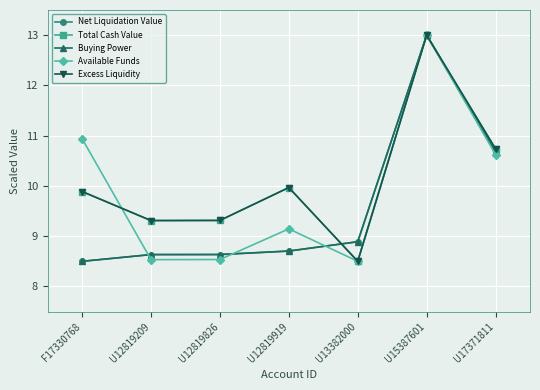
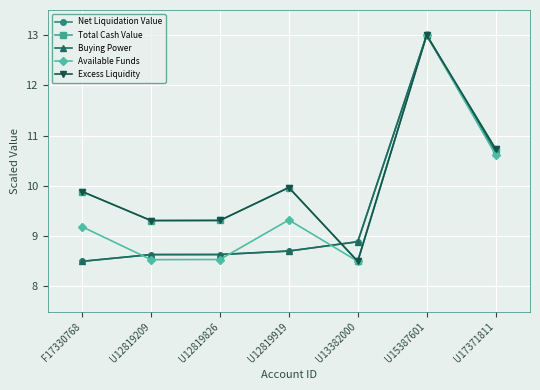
  {
    "Available Funds": {
-     "F17330768": 10.9,
+     "F17330768": 9.2,
      "U12819209": 8.5,
      "U12819826": 8.5,
-     "U12819919": 9.1
+     "U12819919": 9.3
    }
  }
